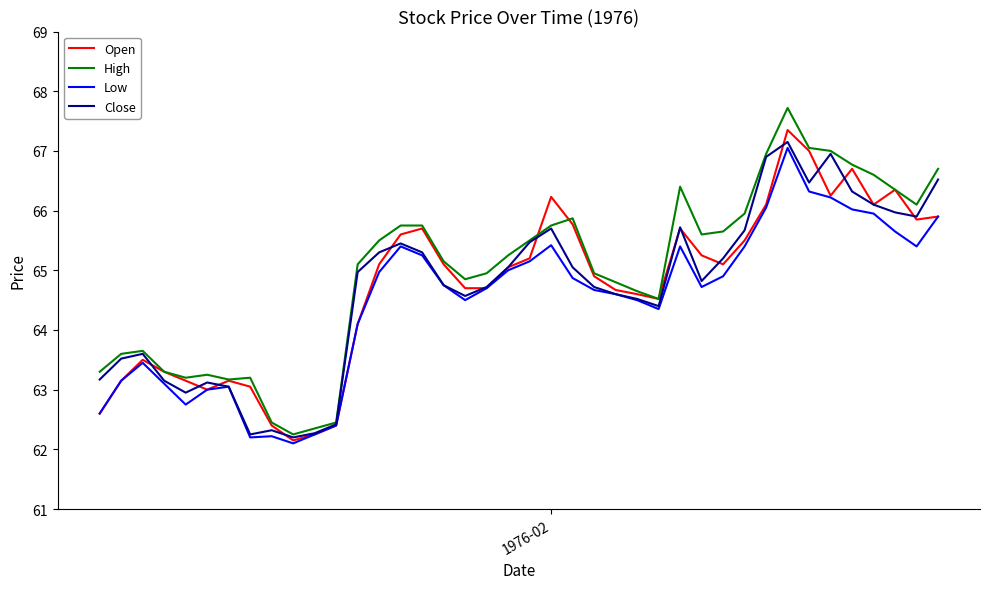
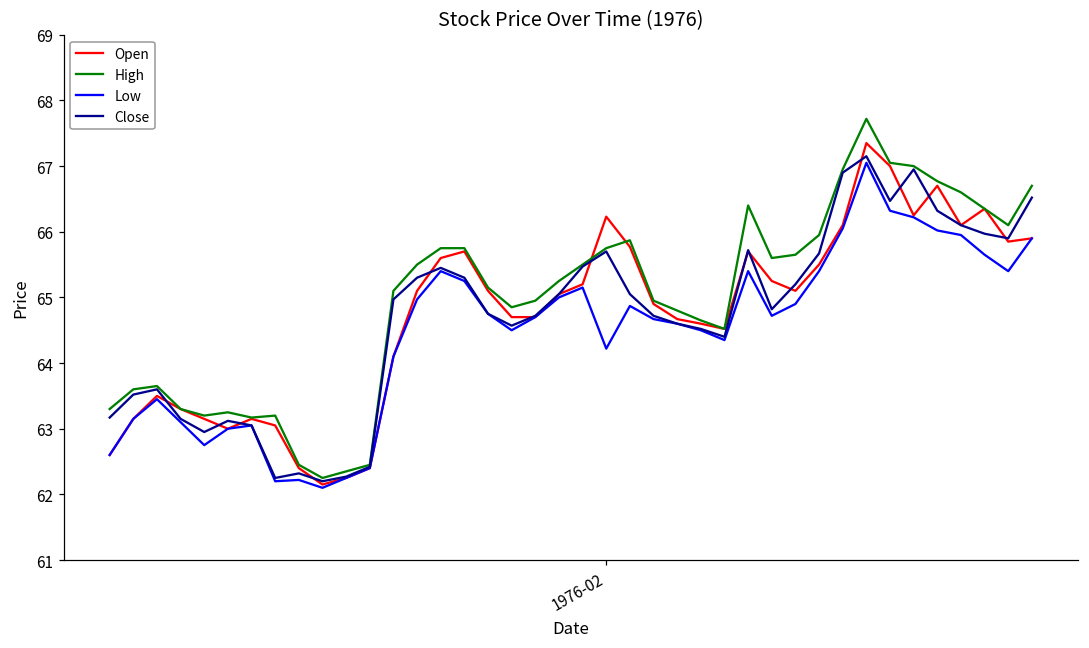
  {
    "Open": {
      "1976-02": 66.2
    },
    "High": {
      "1976-02": 65.8
    },
    "Low": {
-     "1976-02": 65.4
+     "1976-02": 64.2
    },
    "Close": {
      "1976-02": 65.7
    }
  }
